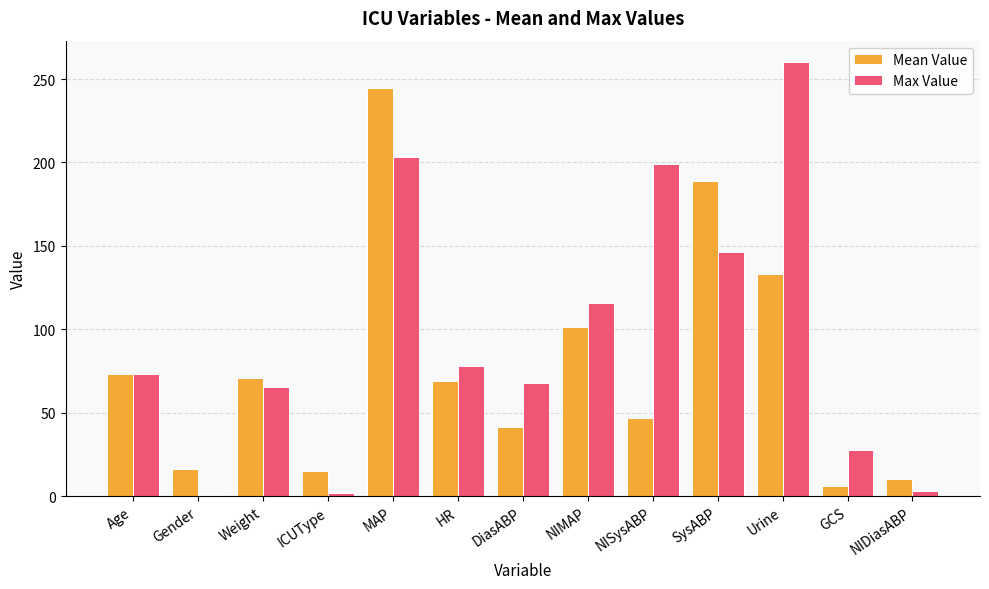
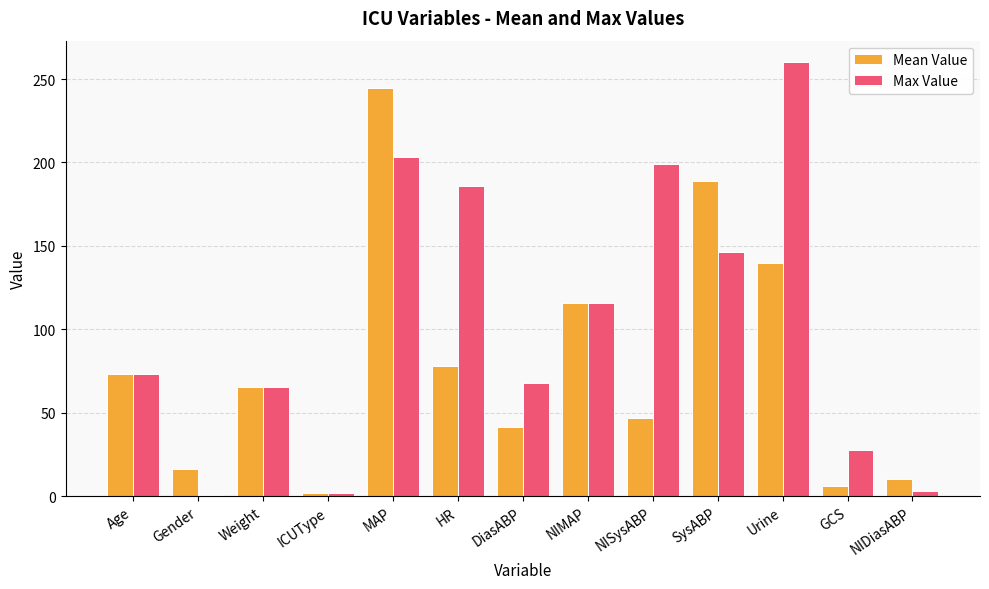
  {
    "Mean Value": {
      "Age": 73,
      "Gender": 16,
-     "Weight": 71,
-     "ICUType": 15,
+     "Weight": 66,
+     "ICUType": 2,
      "MAP": 245,
-     "HR": 69,
+     "HR": 78,
      "DiasABP": 41,
-     "NIMAP": 101,
+     "NIMAP": 116,
      "NISysABP": 47,
      "SysABP": 189,
-     "Urine": 133,
+     "Urine": 140,
      "GCS": 6,
      "NIDiasABP": 10
    },
    "Max Value": {
      "Age": 73,
      "Weight": 66,
      "ICUType": 2,
      "MAP": 203,
-     "HR": 78,
+     "HR": 186,
      "DiasABP": 68,
      "NIMAP": 116,
      "NISysABP": 199,
      "SysABP": 146,
      "Urine": 260,
      "GCS": 28,
      "NIDiasABP": 3
    }
  }
